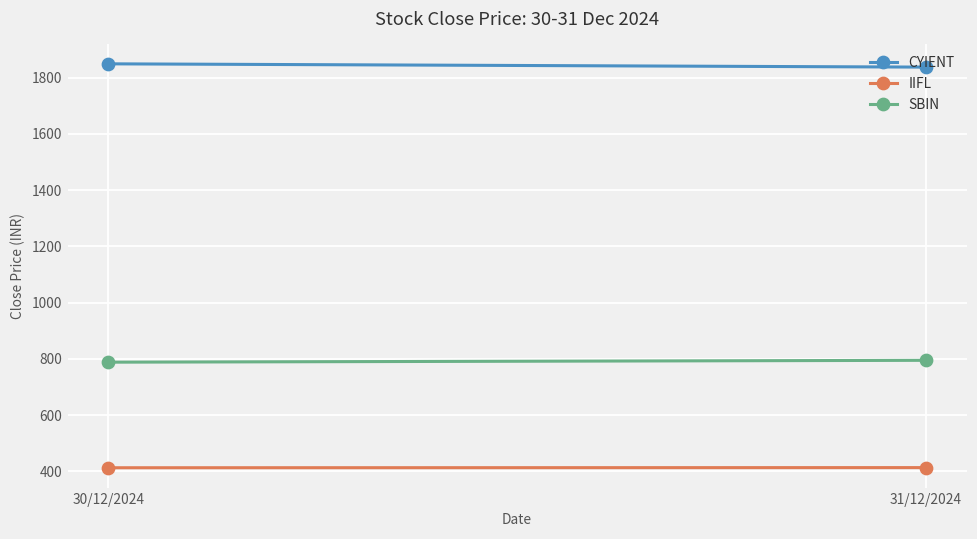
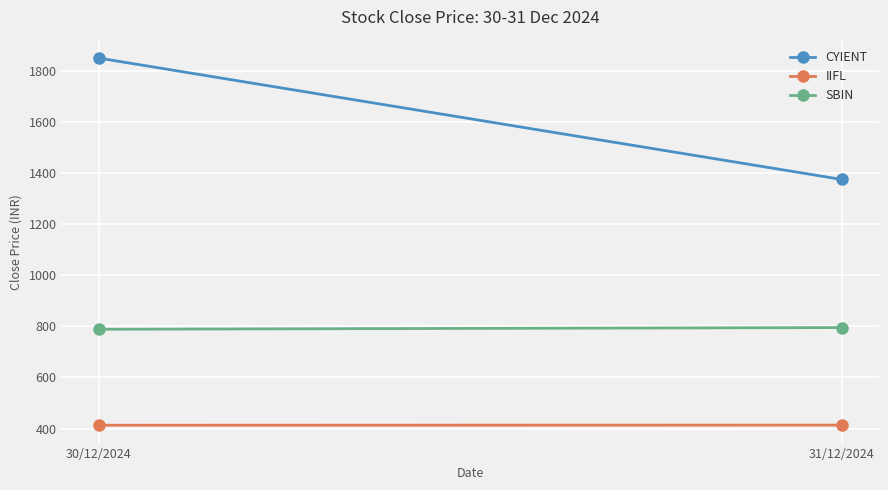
  {
    "CYIENT": {
      "30/12/2024": 1850,
-     "31/12/2024": 1840
+     "31/12/2024": 1370
    },
    "IIFL": {
      "30/12/2024": 410,
      "31/12/2024": 410
    },
    "SBIN": {
      "30/12/2024": 790,
      "31/12/2024": 790
    }
  }
